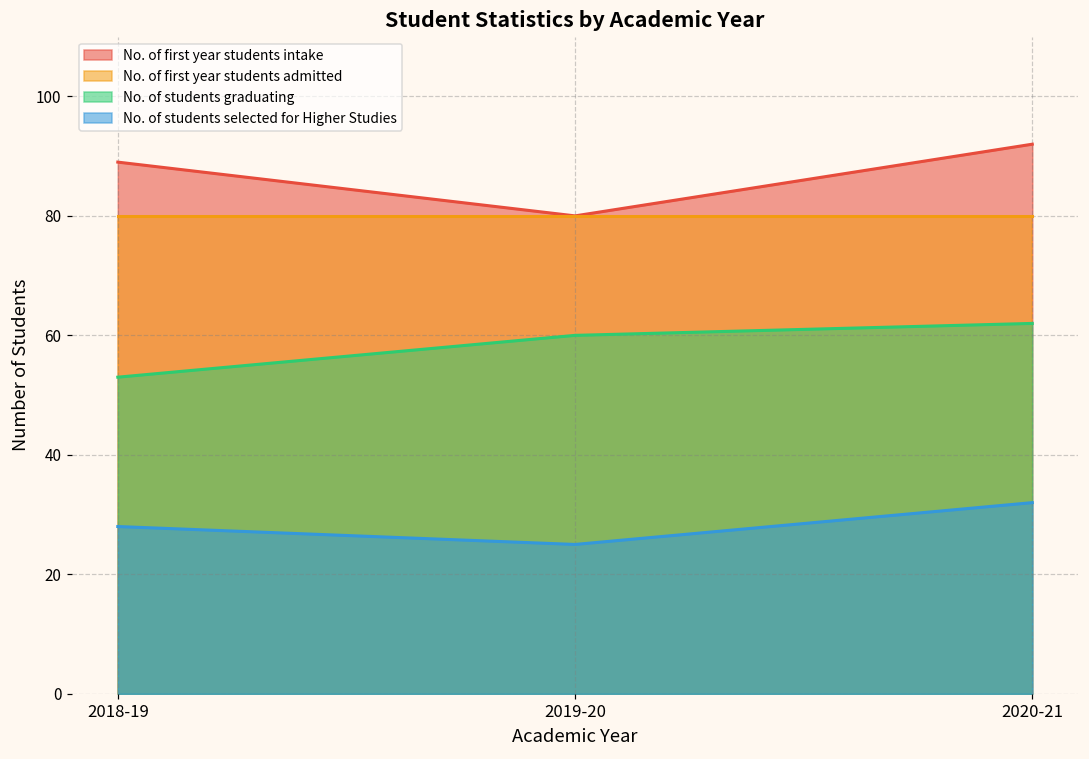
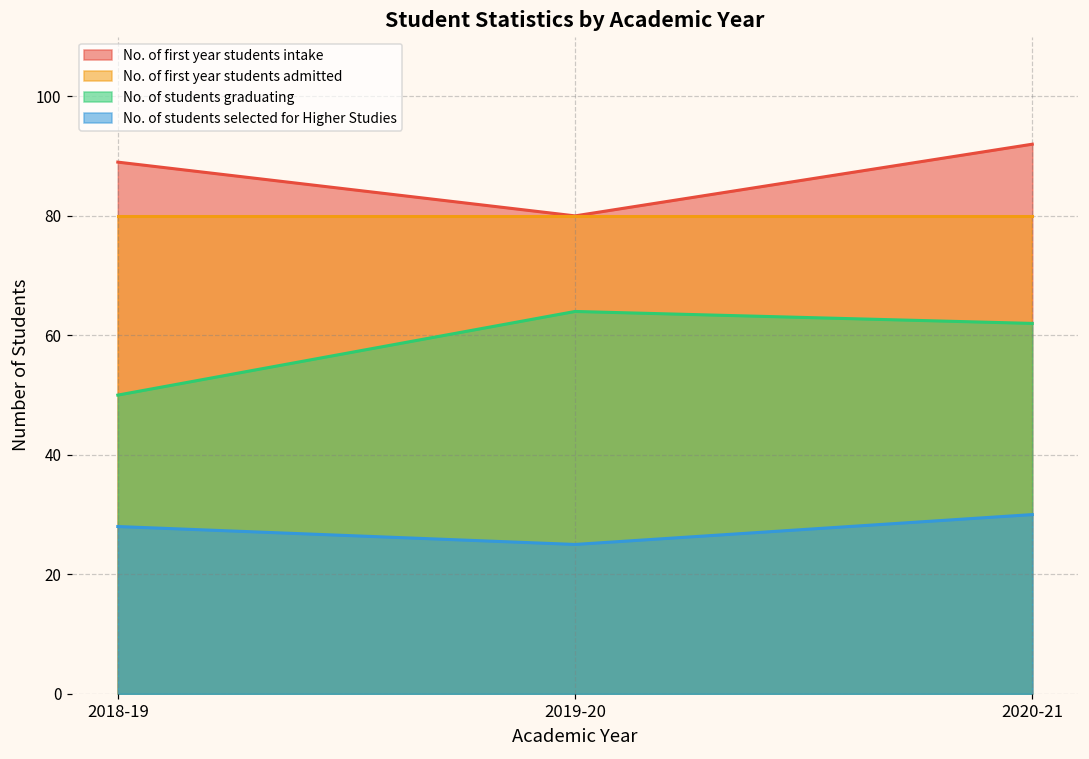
  {
    "No. of first year students intake": {
      "2018-19": 89,
      "2020-21": 92
    },
    "No. of first year students admitted": {
      "2018-19": 80,
      "2020-21": 80
    },
    "No. of students graduating": {
-     "2018-19": 53,
-     "2019-20": 60,
+     "2018-19": 50,
+     "2019-20": 64,
      "2020-21": 62
    },
    "No. of students selected for Higher Studies": {
      "2018-19": 28,
      "2019-20": 25,
-     "2020-21": 32
+     "2020-21": 30
    }
  }
